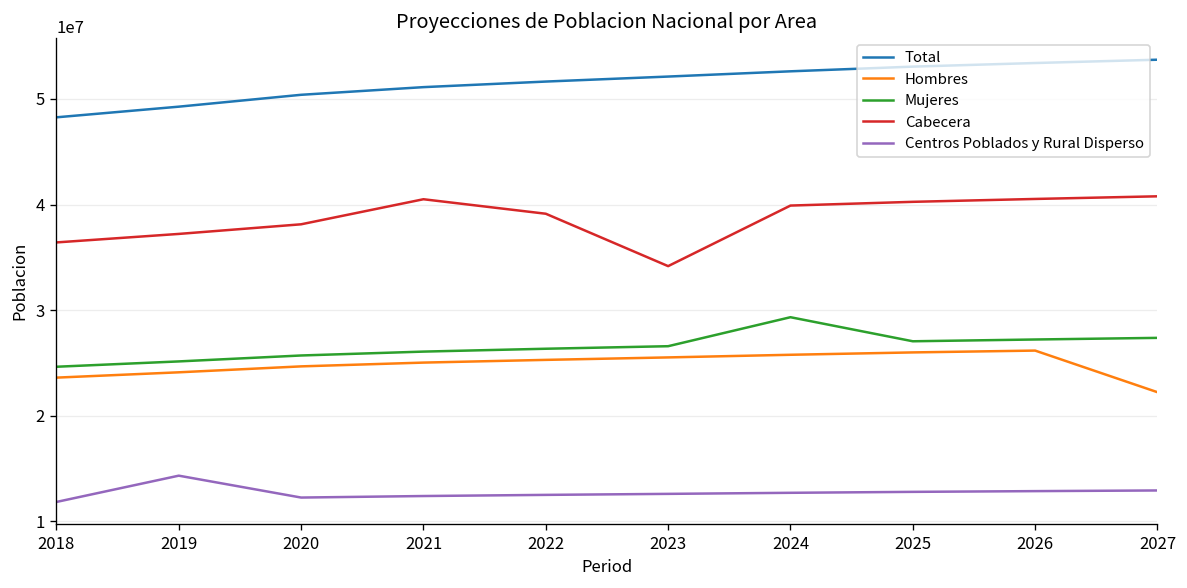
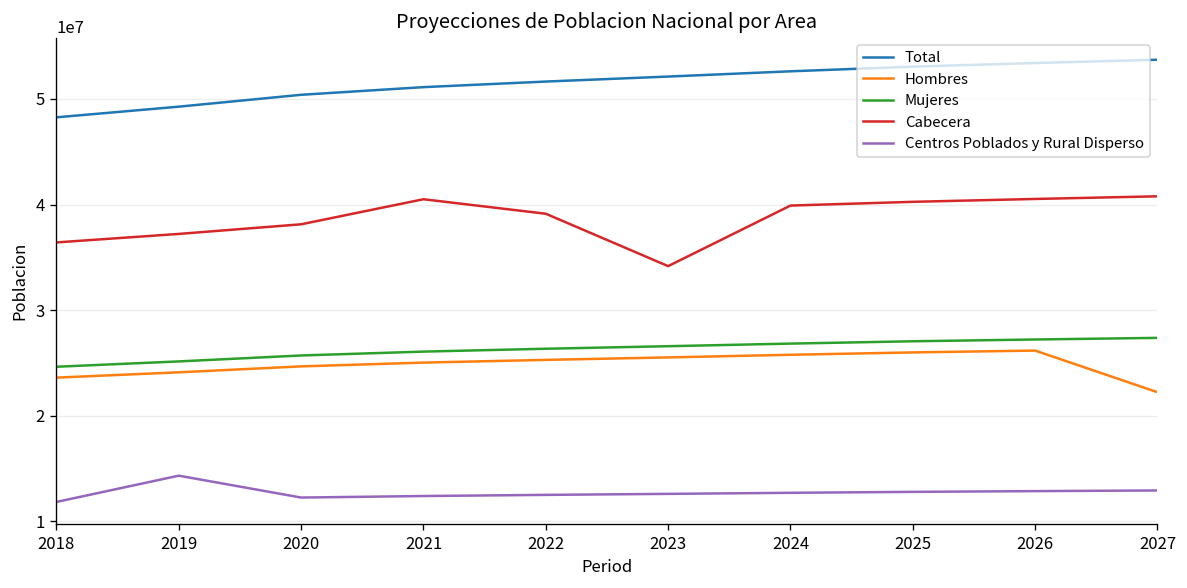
  {
    "Total": {
      "2018": 48000000,
      "2019": 49000000,
      "2020": 50000000,
      "2021": 51000000,
      "2022": 52000000,
      "2023": 52000000,
      "2024": 53000000,
      "2027": 54000000
    },
    "Hombres": {
      "2018": 24000000,
      "2019": 24000000,
      "2020": 25000000,
      "2021": 25000000,
      "2022": 25000000,
      "2023": 26000000,
      "2024": 26000000,
      "2025": 26000000,
      "2026": 26000000,
      "2027": 22000000
    },
    "Mujeres": {
      "2018": 25000000,
      "2019": 25000000,
      "2020": 26000000,
      "2021": 26000000,
      "2022": 26000000,
      "2023": 27000000,
-     "2024": 29000000,
+     "2024": 27000000,
      "2025": 27000000,
      "2026": 27000000,
      "2027": 27000000
    },
    "Cabecera": {
      "2018": 36000000,
      "2019": 37000000,
      "2020": 38000000,
      "2021": 41000000,
      "2022": 39000000,
      "2023": 34000000,
      "2024": 40000000,
      "2025": 40000000,
      "2026": 41000000,
      "2027": 41000000
    },
    "Centros Poblados y Rural Disperso": {
      "2018": 12000000,
      "2019": 14000000,
      "2020": 12000000,
      "2021": 12000000,
      "2022": 13000000,
      "2023": 13000000,
      "2024": 13000000,
      "2025": 13000000,
      "2026": 13000000,
      "2027": 13000000
    }
  }
